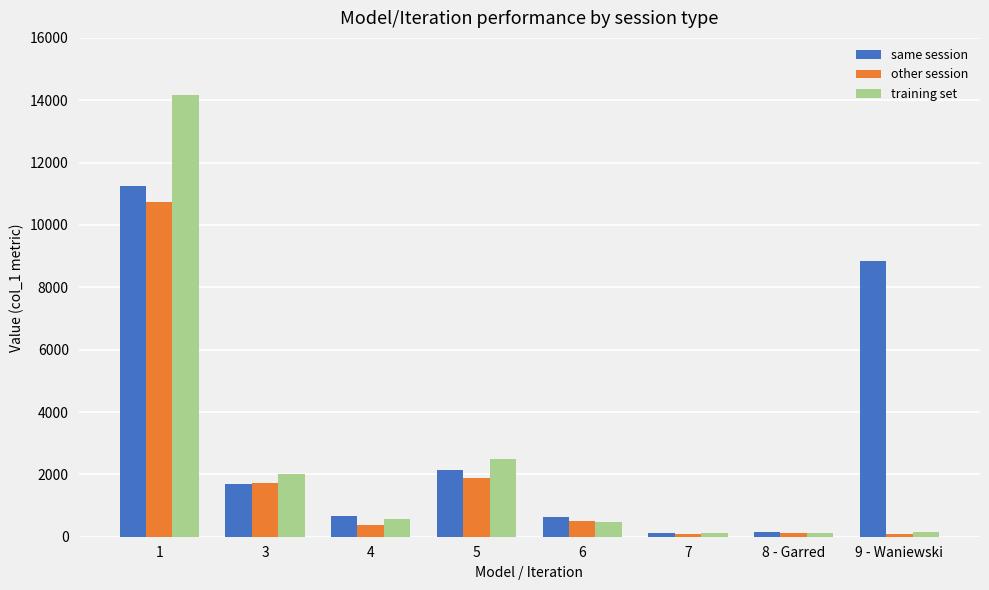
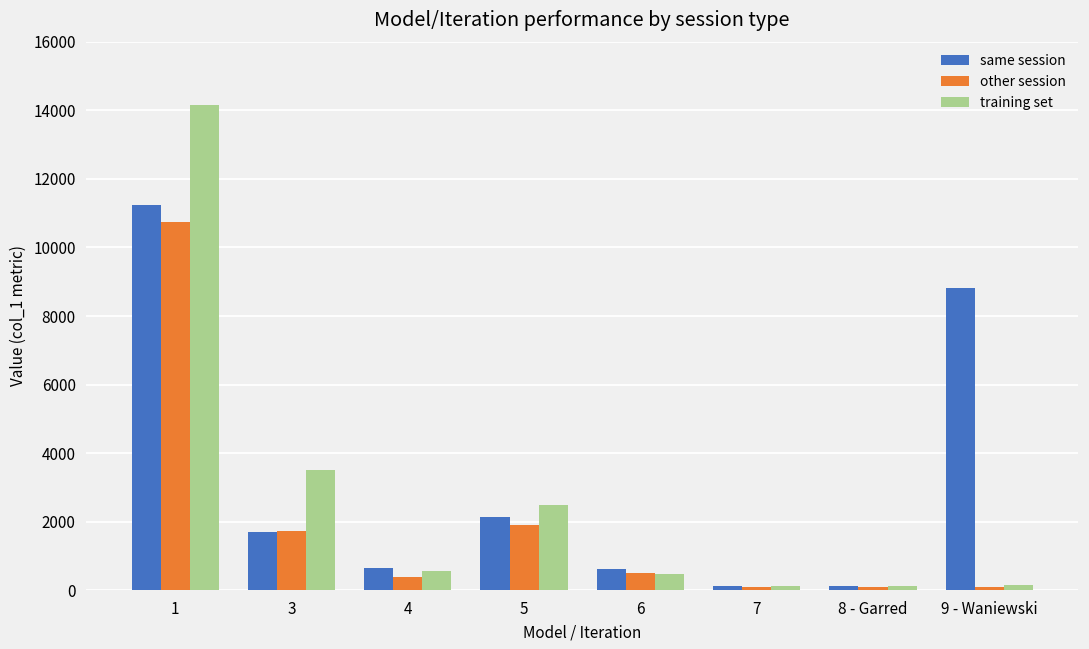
  {
    "same session": {
      "1": 11200,
      "3": 1700,
      "4": 700,
      "5": 2100,
      "6": 600,
      "7": 100,
      "8 - Garred": 100,
      "9 - Waniewski": 8800
    },
    "other session": {
      "1": 10700,
      "3": 1700,
      "4": 400,
      "5": 1900,
      "6": 500,
      "7": 100,
      "8 - Garred": 100,
      "9 - Waniewski": 100
    },
    "training set": {
      "1": 14200,
-     "3": 2000,
+     "3": 3500,
      "4": 600,
      "5": 2500,
      "6": 500,
      "7": 100,
      "8 - Garred": 100,
      "9 - Waniewski": 100
    }
  }
